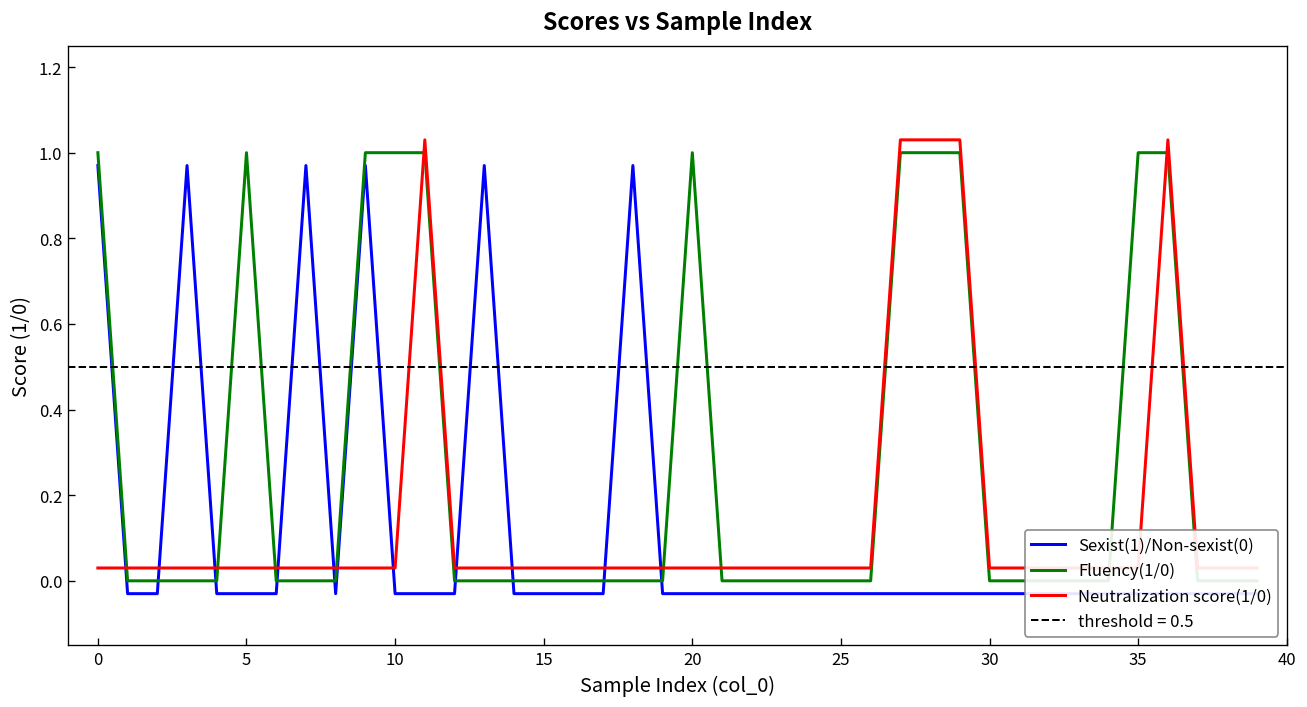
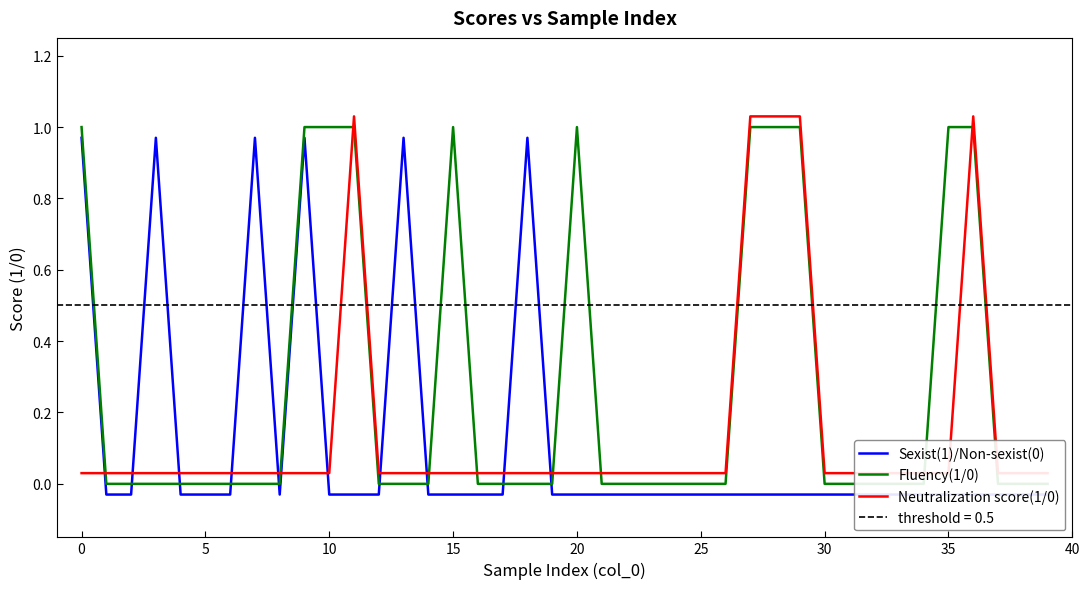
  {
    "Sexist(1)/Non-sexist(0)": {
      "0": 0.97,
      "5": -0.03,
      "10": -0.03,
      "15": -0.03,
      "20": -0.03,
      "25": -0.03,
      "30": -0.03
    },
    "Fluency(1/0)": {
      "0": 1,
-     "5": 1,
+     "5": 0,
      "10": 1,
-     "15": 0,
+     "15": 1,
      "20": 1,
      "25": 0,
      "30": 0,
      "35": 1
    },
    "Neutralization score(1/0)": {
      "0": 0.03,
      "5": 0.03,
      "10": 0.03,
      "15": 0.03,
      "20": 0.03,
      "25": 0.03,
      "30": 0.03
    }
  }
